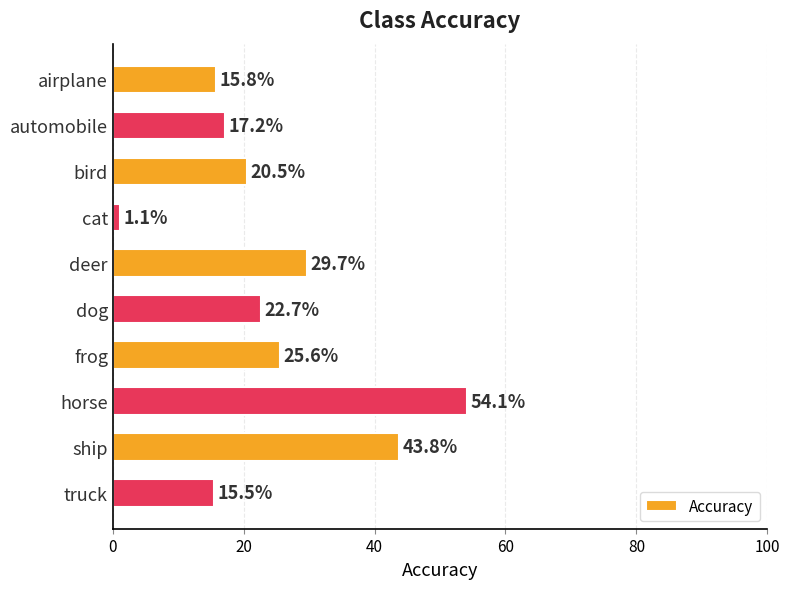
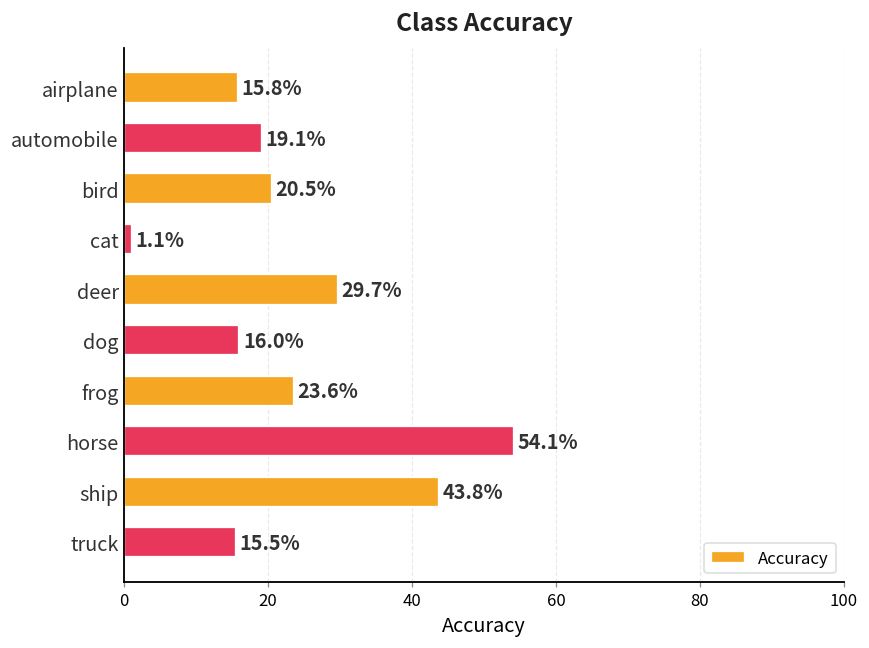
  {
    "airplane": "15.8%",
-   "automobile": "17.2%",
+   "automobile": "19.1%",
    "bird": "20.5%",
    "cat": "1.1%",
    "deer": "29.7%",
-   "dog": "22.7%",
-   "frog": "25.6%",
+   "dog": "16.0%",
+   "frog": "23.6%",
    "horse": "54.1%",
    "ship": "43.8%",
    "truck": "15.5%"
  }
